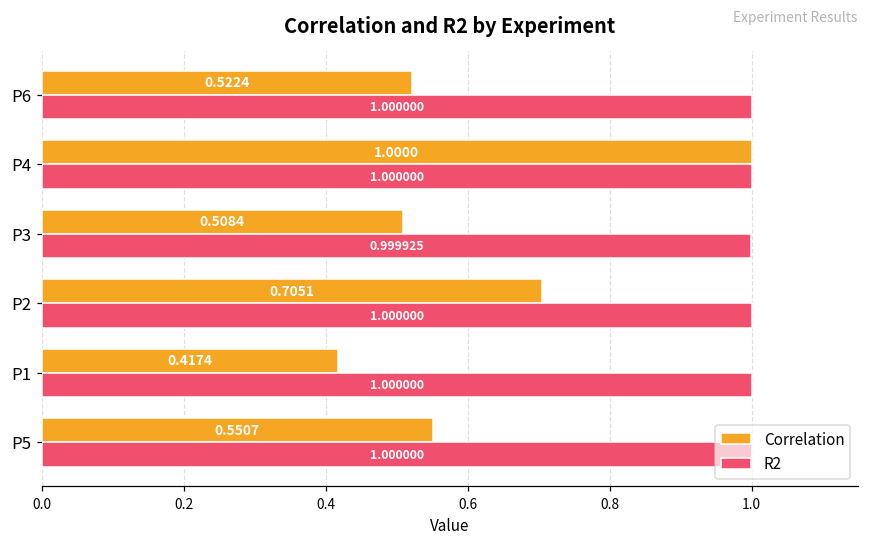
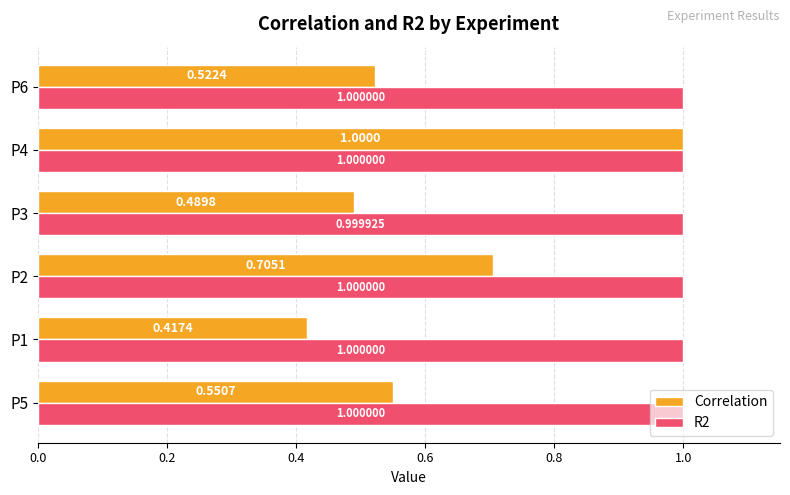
  {
    "Correlation": {
      "P6": 0.5224,
      "P4": 1.0000,
-     "P3": 0.5084,
+     "P3": 0.4898,
      "P2": 0.7051,
      "P1": 0.4174,
      "P5": 0.5507
    },
    "R2": {
      "P6": 1.000000,
      "P4": 1.000000,
      "P3": 0.999925,
      "P2": 1.000000,
      "P1": 1.000000
    }
  }
